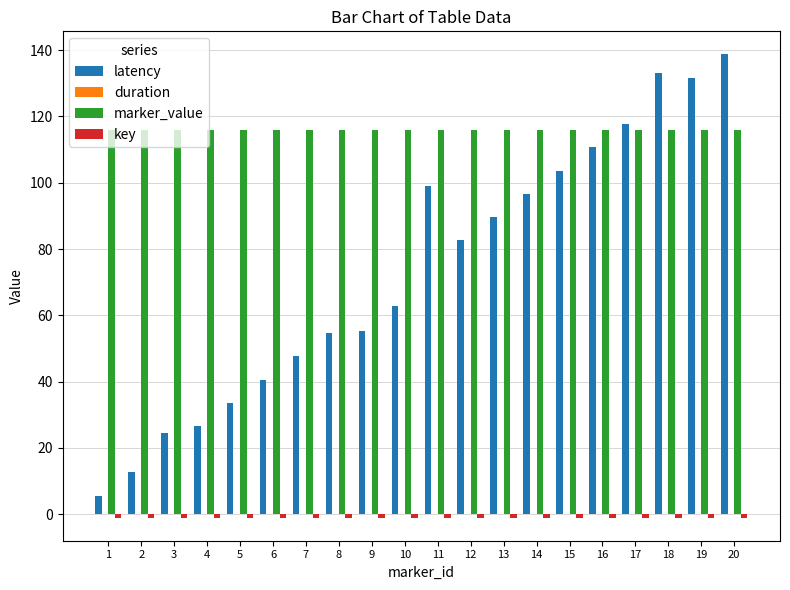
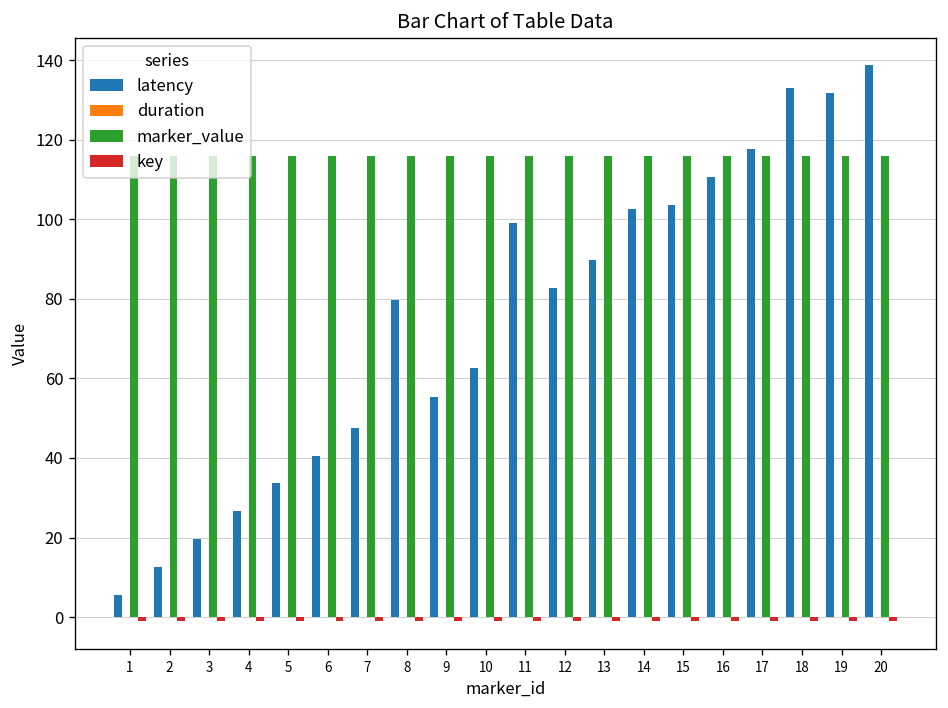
  {
    "latency": {
      "1": 6,
      "2": 13,
-     "3": 25,
+     "3": 20,
      "4": 27,
      "5": 34,
      "6": 41,
      "7": 48,
-     "8": 55,
+     "8": 80,
      "9": 55,
      "10": 63,
      "11": 99,
      "12": 83,
      "13": 90,
-     "14": 97,
+     "14": 102,
      "15": 104,
      "16": 111,
      "17": 118,
      "18": 133,
      "19": 132,
      "20": 139
    },
    "duration": {
      "1": 0,
      "2": 0,
      "3": 0,
      "4": 0,
      "5": 0,
      "6": 0,
      "7": 0,
      "8": 0,
      "9": 0,
      "10": 0,
      "11": 0,
      "12": 0,
      "13": 0,
      "14": 0,
      "15": 0,
      "16": 0,
      "17": 0,
      "18": 0,
      "19": 0,
      "20": 0
    },
    "marker_value": {
      "4": 116,
      "5": 116,
      "6": 116,
      "7": 116,
      "8": 116,
      "9": 116,
      "10": 116,
      "11": 116,
      "12": 116,
      "13": 116,
      "14": 116,
      "15": 116,
      "16": 116,
      "17": 116,
      "18": 116,
      "19": 116,
      "20": 116
    },
    "key": {
      "1": -1,
      "2": -1,
      "3": -1,
      "4": -1,
      "5": -1,
      "6": -1,
      "7": -1,
      "8": -1,
      "9": -1,
      "10": -1,
      "11": -1,
      "12": -1,
      "13": -1,
      "14": -1,
      "15": -1,
      "16": -1,
      "17": -1,
      "18": -1,
      "19": -1,
      "20": -1
    }
  }
